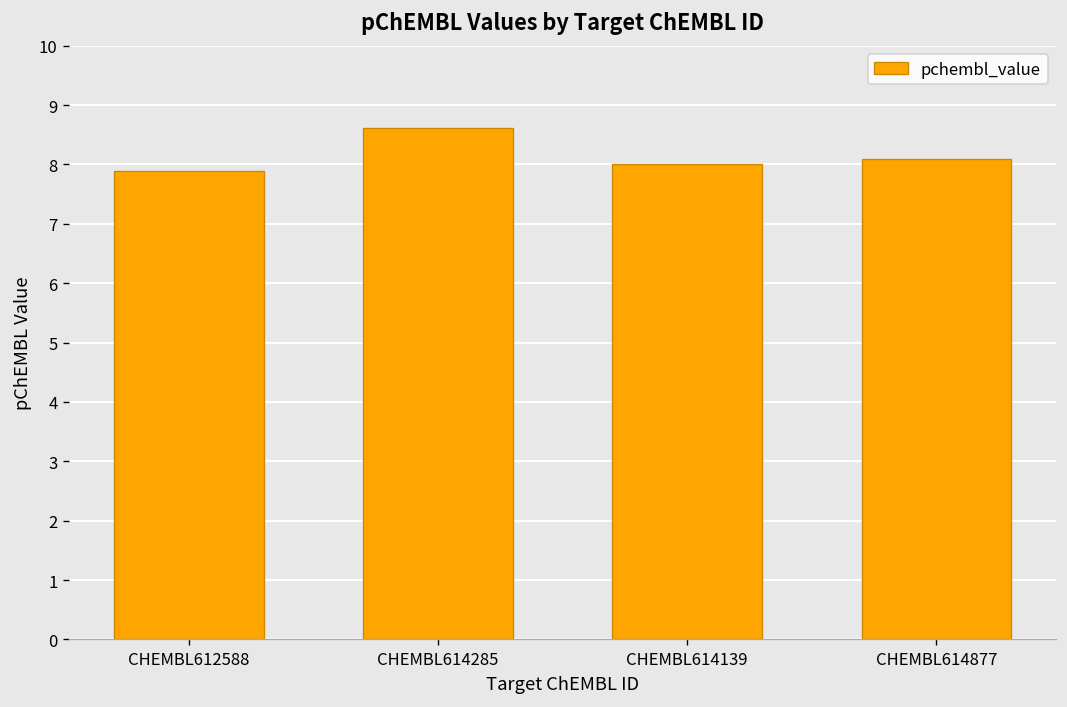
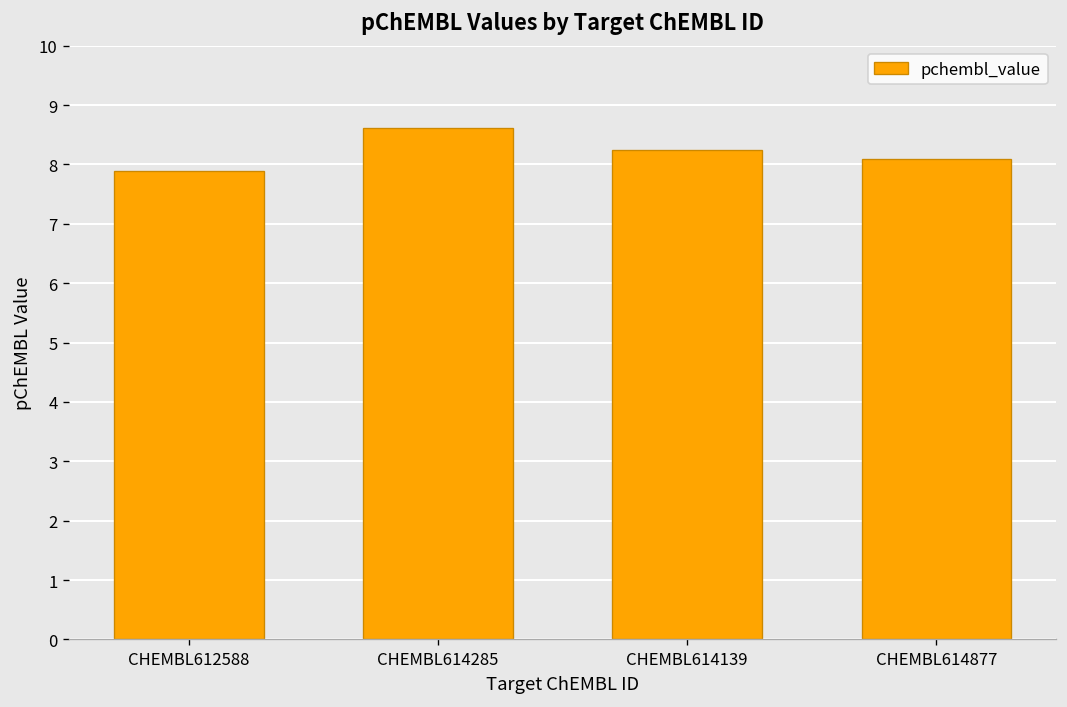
  {
    "CHEMBL612588": 7.9,
    "CHEMBL614285": 8.6,
-   "CHEMBL614139": 8.0,
+   "CHEMBL614139": 8.2,
    "CHEMBL614877": 8.1
  }
